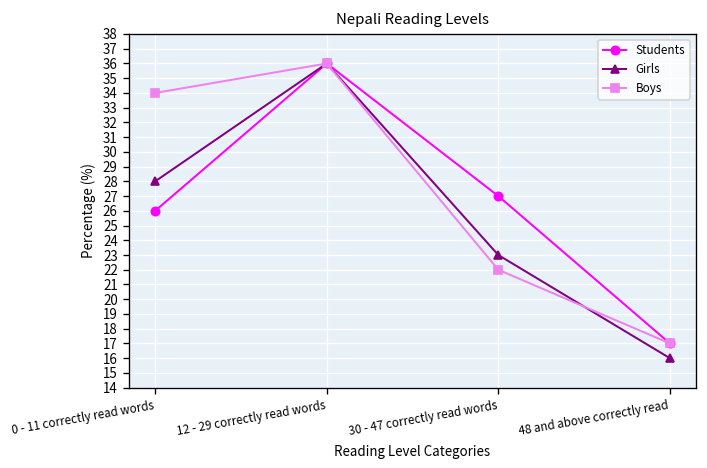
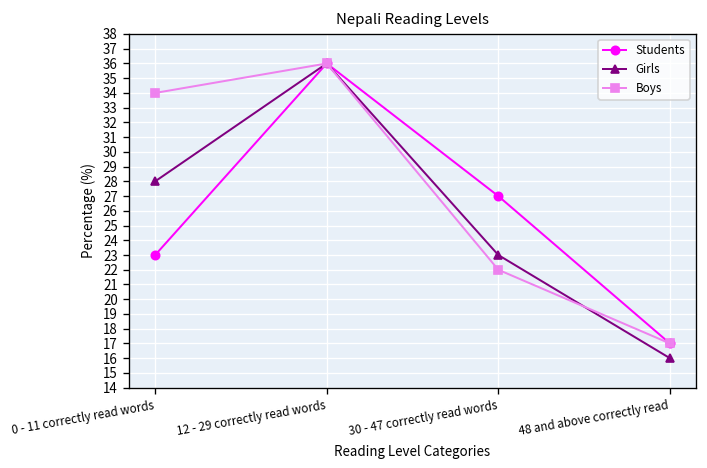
  {
    "Students": {
-     "0 - 11 correctly read words": 26,
+     "0 - 11 correctly read words": 23,
      "30 - 47 correctly read words": 27
    },
    "Girls": {
      "0 - 11 correctly read words": 28,
      "30 - 47 correctly read words": 23,
      "48 and above correctly read": 16
    },
    "Boys": {
      "0 - 11 correctly read words": 34,
      "30 - 47 correctly read words": 22
    }
  }
